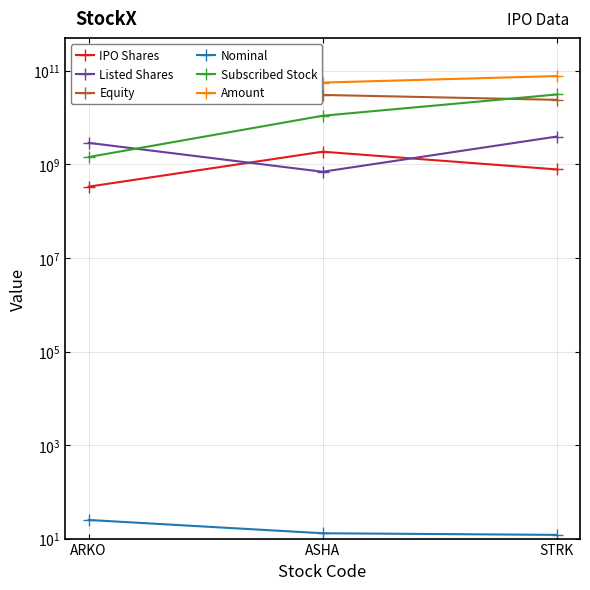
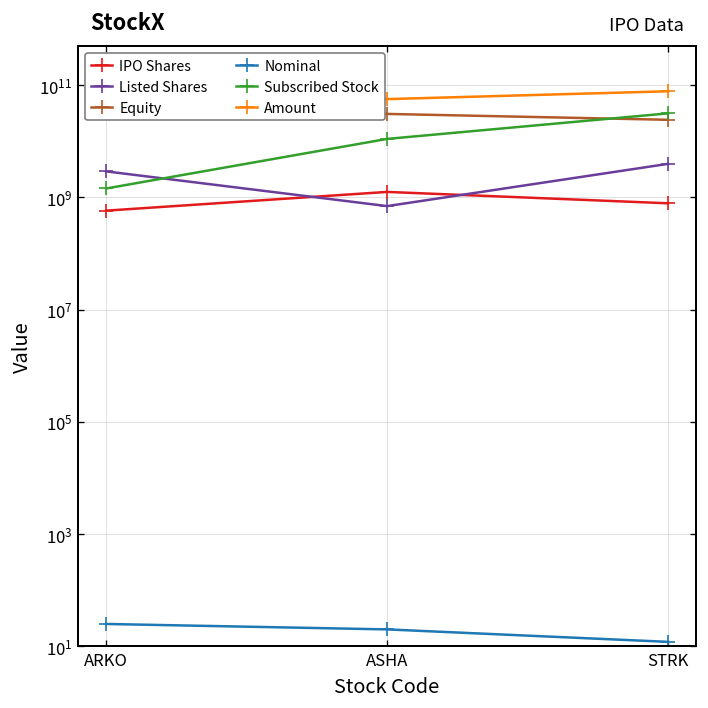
  {
    "IPO Shares": {
-     "ARKO": 300000000,
-     "ASHA": 1900000000,
+     "ARKO": 600000000,
+     "ASHA": 1300000000,
      "STRK": 800000000
    },
    "Listed Shares": {
      "ARKO": 3000000000,
      "ASHA": 700000000,
      "STRK": 4000000000
    },
    "Equity": {
      "ASHA": 30000000000,
      "STRK": 20000000000
    },
    "Nominal": {
      "ARKO": 30,
-     "ASHA": 13,
+     "ASHA": 20,
      "STRK": 12
    },
    "Subscribed Stock": {
      "ARKO": 1400000000,
      "ASHA": 11000000000,
      "STRK": 30000000000
    },
    "Amount": {
      "ASHA": 60000000000,
      "STRK": 80000000000
    }
  }
